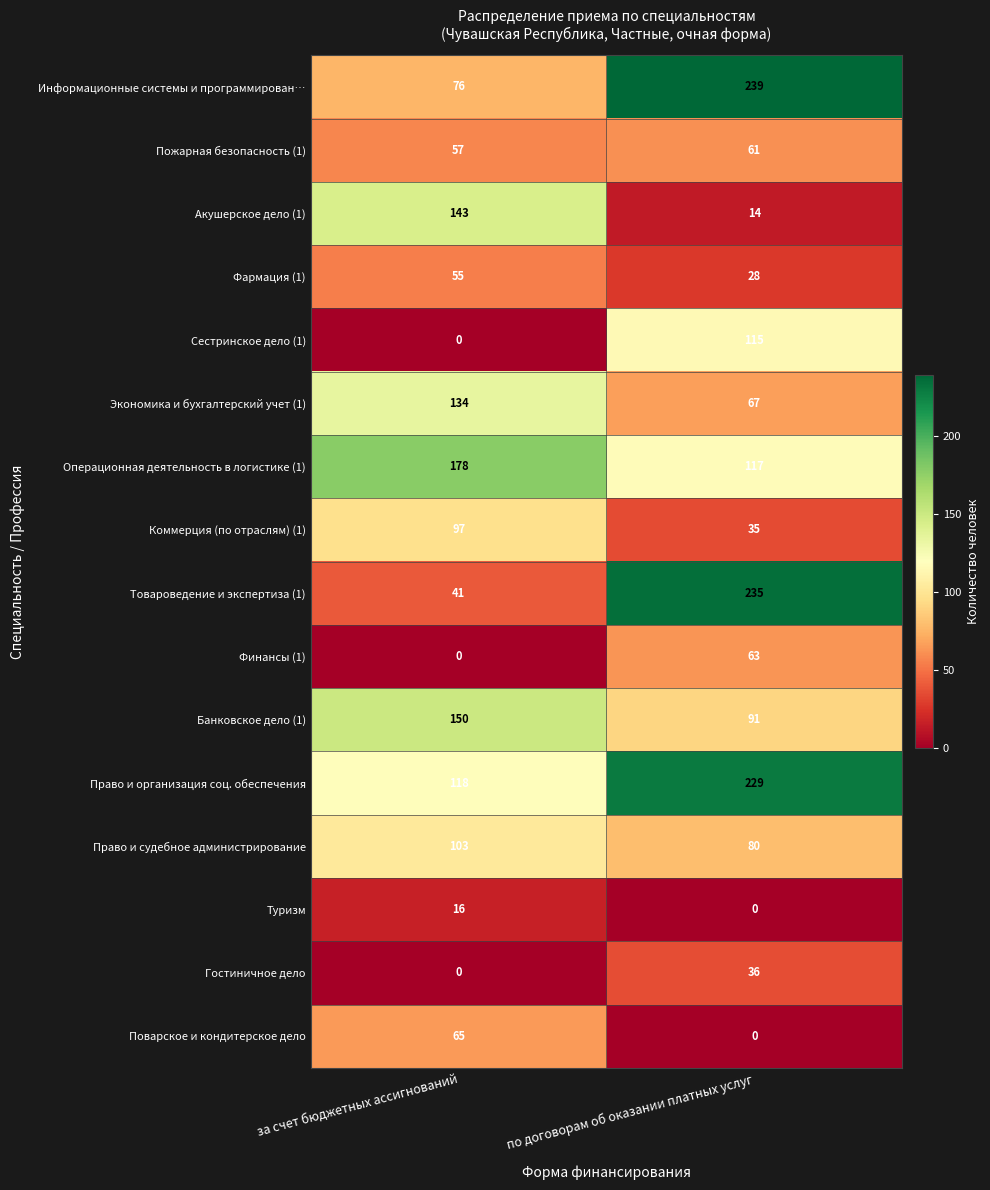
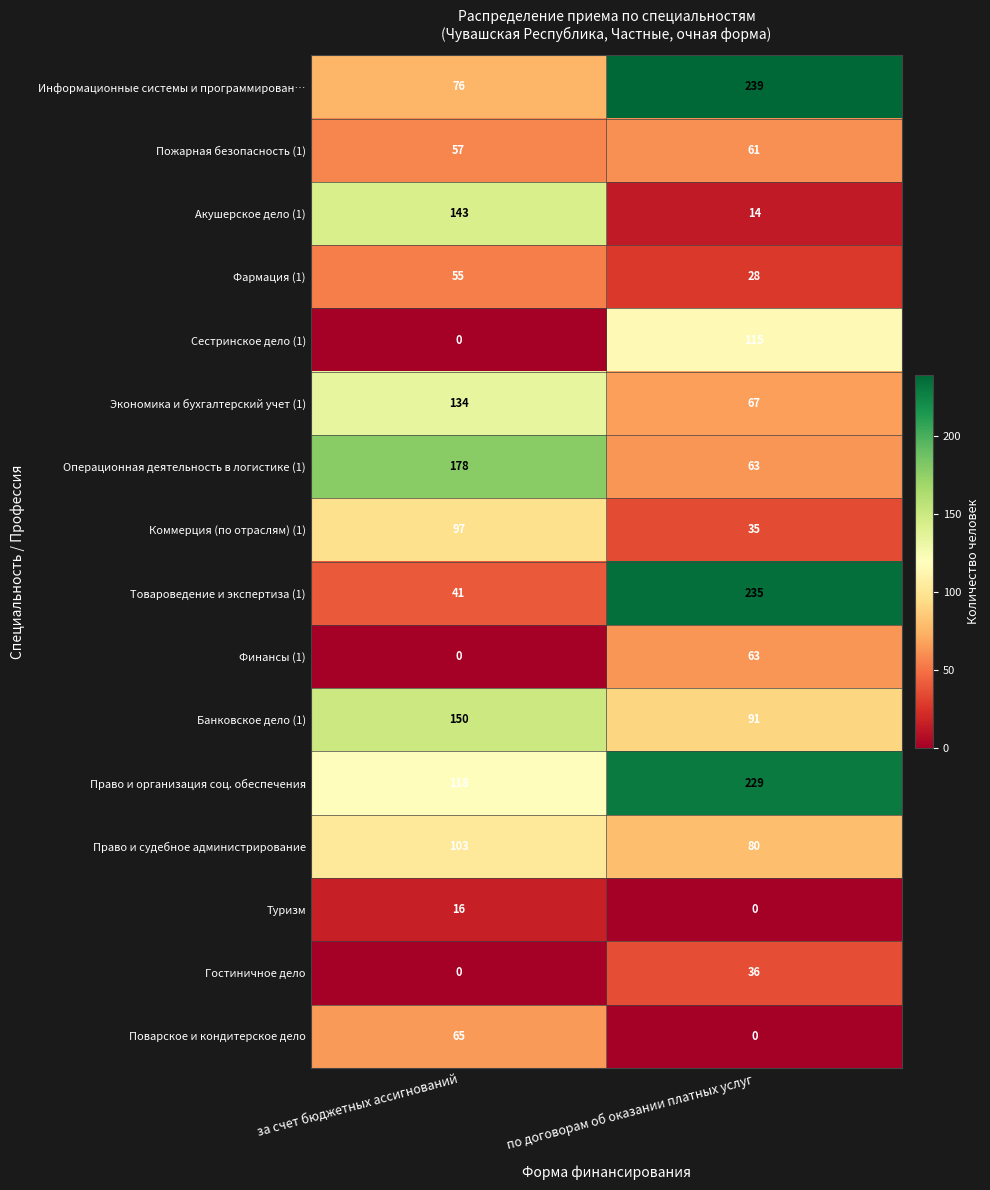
  {
    "Информационные системы и программирован…": {
      "за счет бюджетных ассигнований": 76,
      "по договорам об оказании платных услуг": 239
    },
    "Пожарная безопасность (1)": {
      "за счет бюджетных ассигнований": 57,
      "по договорам об оказании платных услуг": 61
    },
    "Акушерское дело (1)": {
      "за счет бюджетных ассигнований": 143,
      "по договорам об оказании платных услуг": 14
    },
    "Фармация (1)": {
      "за счет бюджетных ассигнований": 55,
      "по договорам об оказании платных услуг": 28
    },
    "Сестринское дело (1)": {
      "за счет бюджетных ассигнований": 0,
      "по договорам об оказании платных услуг": 115
    },
    "Экономика и бухгалтерский учет (1)": {
      "за счет бюджетных ассигнований": 134,
      "по договорам об оказании платных услуг": 67
    },
    "Операционная деятельность в логистике (1)": {
      "за счет бюджетных ассигнований": 178,
-     "по договорам об оказании платных услуг": 117
+     "по договорам об оказании платных услуг": 63
    },
    "Коммерция (по отраслям) (1)": {
      "за счет бюджетных ассигнований": 97,
      "по договорам об оказании платных услуг": 35
    },
    "Товароведение и экспертиза (1)": {
      "за счет бюджетных ассигнований": 41,
      "по договорам об оказании платных услуг": 235
    },
    "Финансы (1)": {
      "за счет бюджетных ассигнований": 0,
      "по договорам об оказании платных услуг": 63
    },
    "Банковское дело (1)": {
      "за счет бюджетных ассигнований": 150,
      "по договорам об оказании платных услуг": 91
    },
    "Право и организация соц. обеспечения": {
      "за счет бюджетных ассигнований": 118,
      "по договорам об оказании платных услуг": 229
    },
    "Право и судебное администрирование": {
      "за счет бюджетных ассигнований": 103,
      "по договорам об оказании платных услуг": 80
    },
    "Туризм": {
      "за счет бюджетных ассигнований": 16,
      "по договорам об оказании платных услуг": 0
    },
    "Гостиничное дело": {
      "за счет бюджетных ассигнований": 0,
      "по договорам об оказании платных услуг": 36
    },
    "Поварское и кондитерское дело": {
      "за счет бюджетных ассигнований": 65,
      "по договорам об оказании платных услуг": 0
    }
  }
